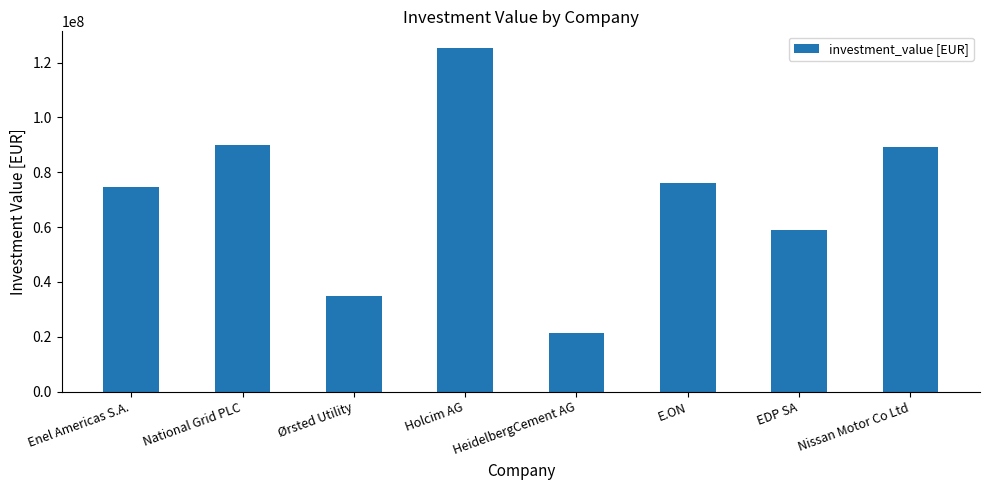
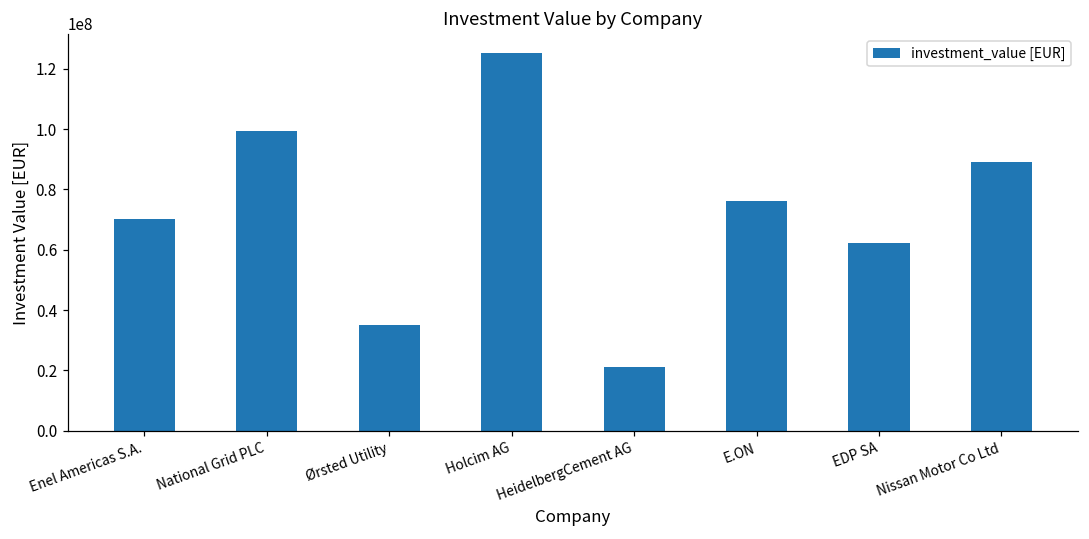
  {
-   "Enel Americas S.A.": 75000000,
-   "National Grid PLC": 90000000,
+   "Enel Americas S.A.": 70000000,
+   "National Grid PLC": 99000000,
    "Ørsted Utility": 35000000,
    "Holcim AG": 125000000,
    "HeidelbergCement AG": 21000000,
    "E.ON": 76000000,
-   "EDP SA": 59000000,
+   "EDP SA": 62000000,
    "Nissan Motor Co Ltd": 89000000
  }
